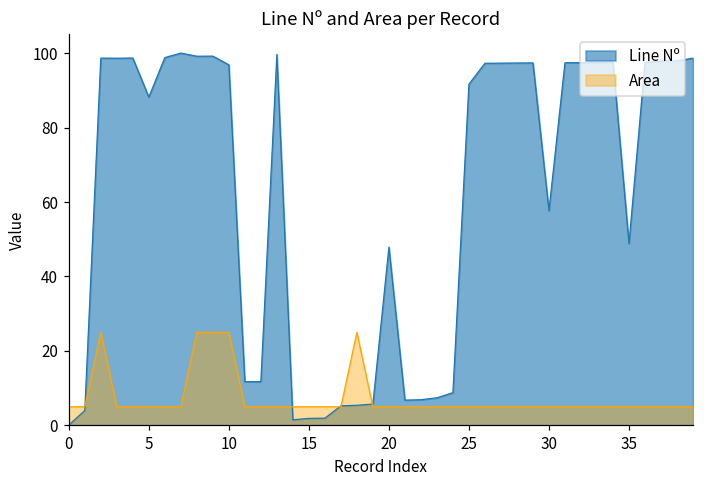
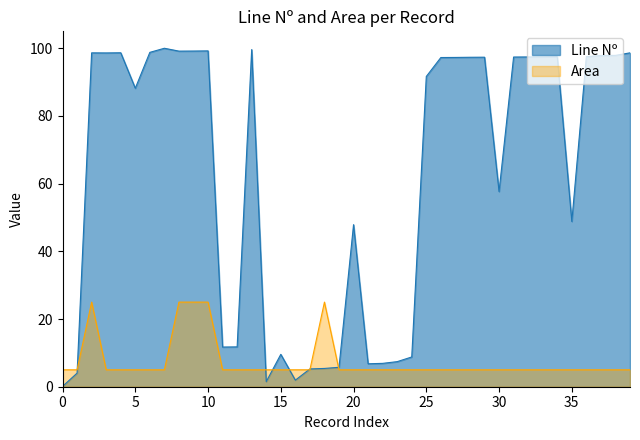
  {
    "Line Nº": {
      "0": 0,
      "5": 88,
-     "10": 97,
-     "15": 2,
+     "10": 99,
+     "15": 10,
      "20": 48,
      "25": 92,
      "30": 58,
      "35": 49
    },
    "Area": {
      "0": 5,
      "5": 5,
      "10": 25,
      "15": 5,
      "20": 5,
      "25": 5,
      "30": 5,
      "35": 5
    }
  }
